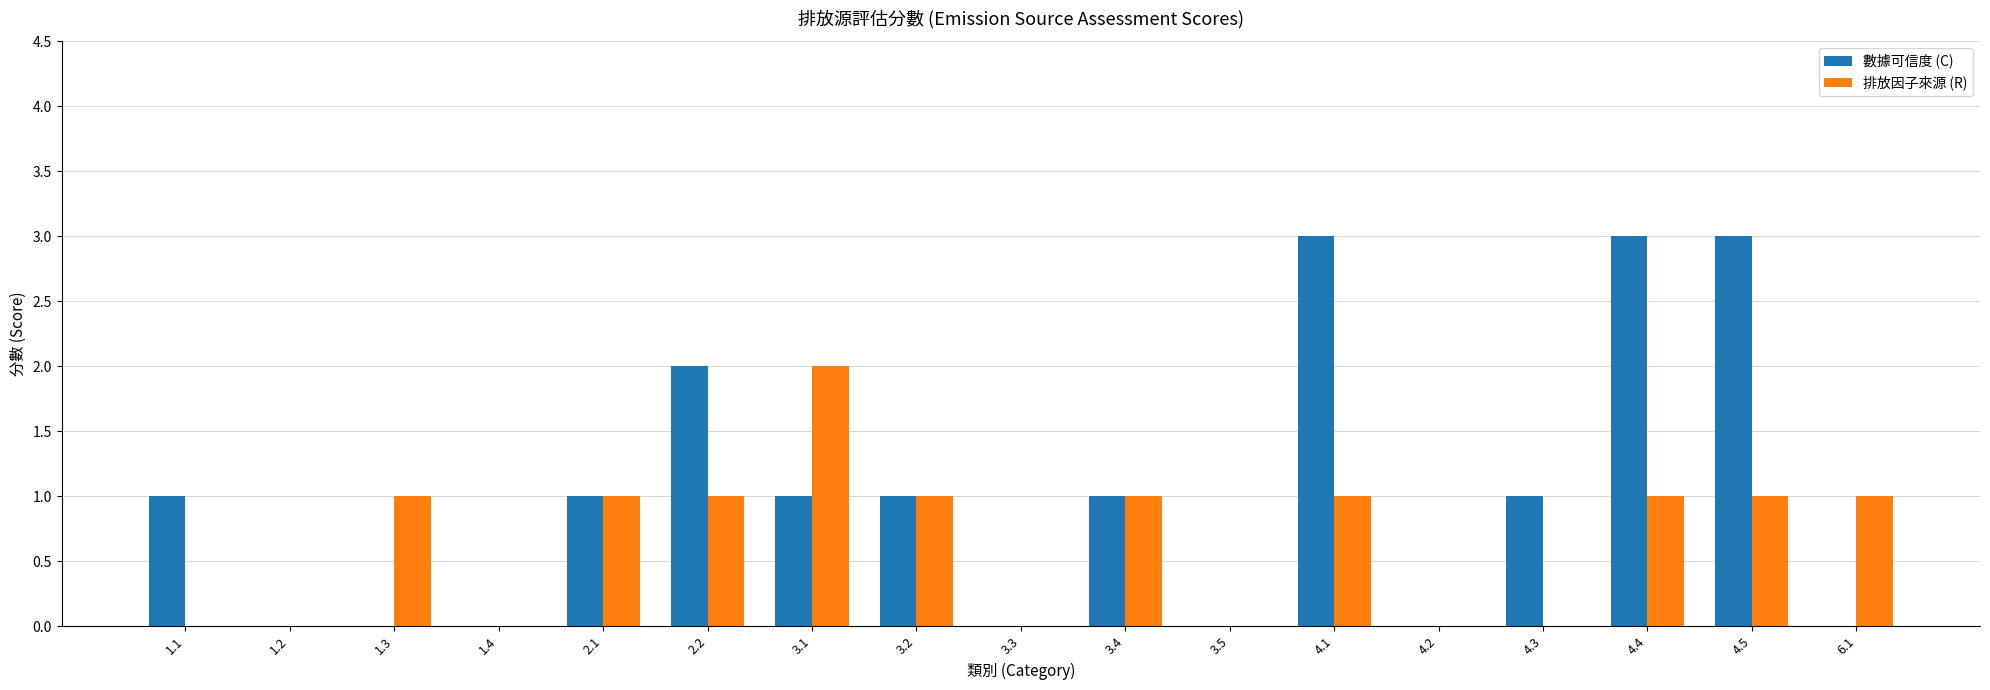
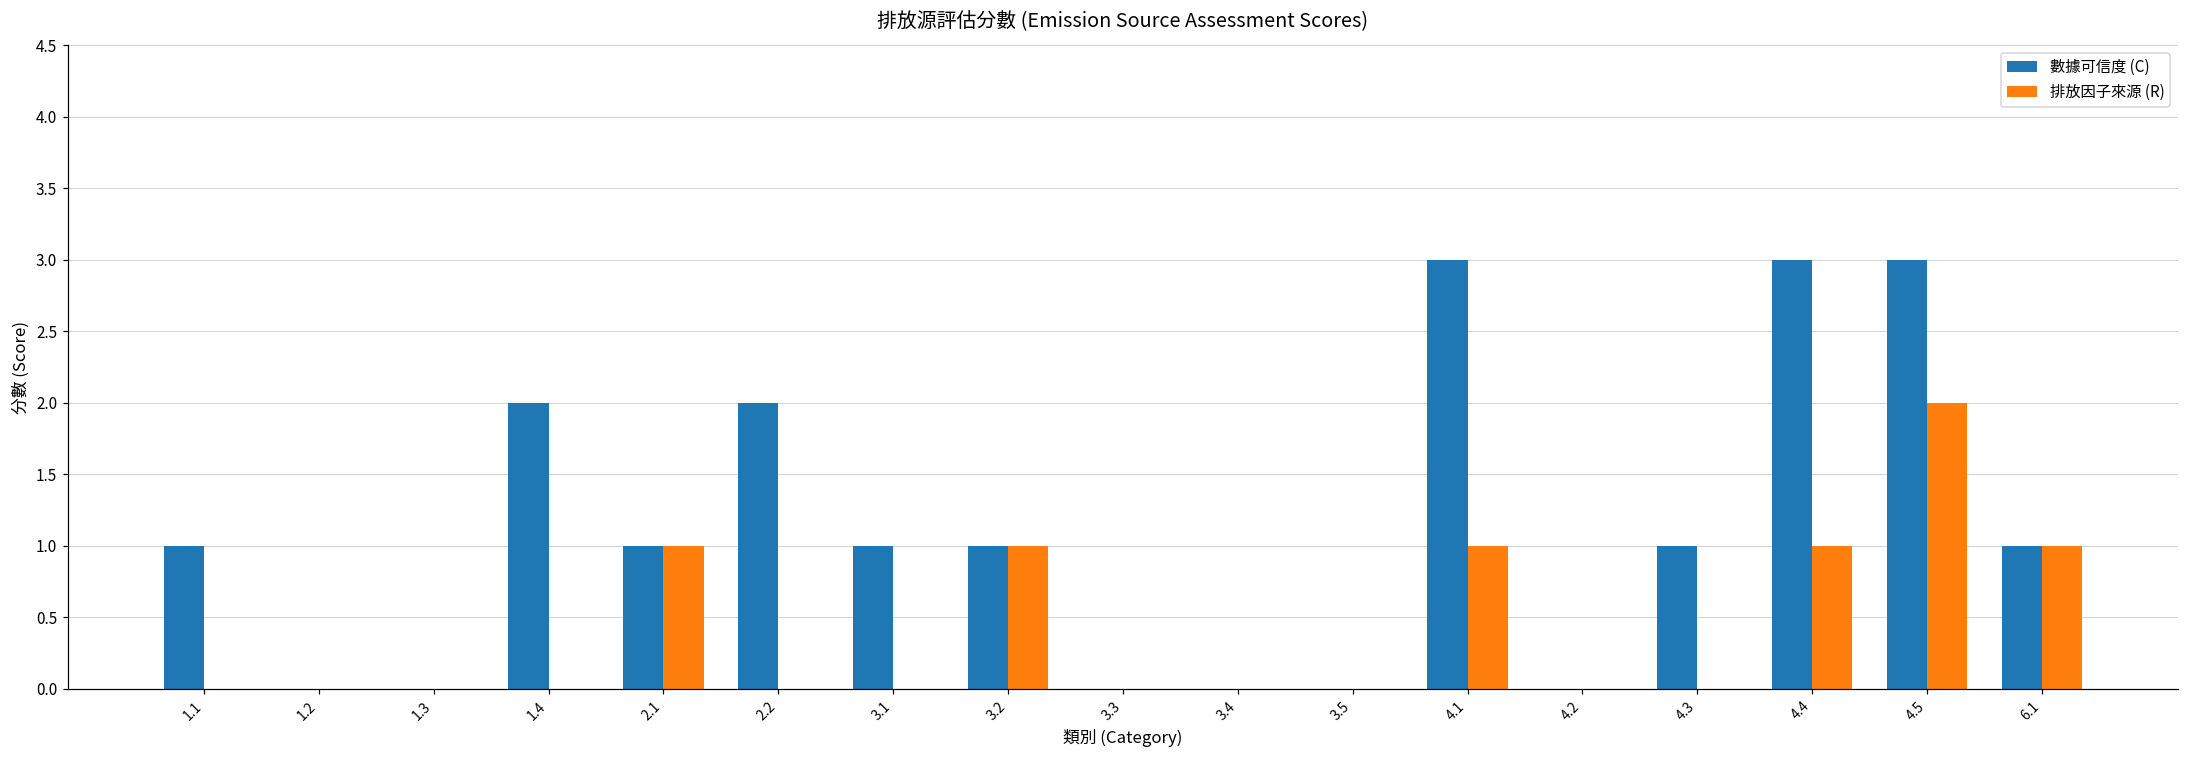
  {
    "數據可信度 (C)": {
      "1.1": 1,
      "1.2": 0,
      "1.3": 0,
-     "1.4": 0,
+     "1.4": 2,
      "2.1": 1,
      "2.2": 2,
      "3.1": 1,
      "3.2": 1,
      "3.3": 0,
-     "3.4": 1,
+     "3.4": 0,
      "3.5": 0,
      "4.1": 3,
      "4.2": 0,
      "4.3": 1,
      "4.4": 3,
      "4.5": 3,
-     "6.1": 0
+     "6.1": 1
    },
    "排放因子來源 (R)": {
      "1.1": 0,
      "1.2": 0,
-     "1.3": 1,
+     "1.3": 0,
      "1.4": 0,
      "2.1": 1,
-     "2.2": 1,
-     "3.1": 2,
+     "2.2": 0,
+     "3.1": 0,
      "3.2": 1,
      "3.3": 0,
-     "3.4": 1,
+     "3.4": 0,
      "3.5": 0,
      "4.1": 1,
      "4.2": 0,
      "4.3": 0,
      "4.4": 1,
-     "4.5": 1,
+     "4.5": 2,
      "6.1": 1
    }
  }
